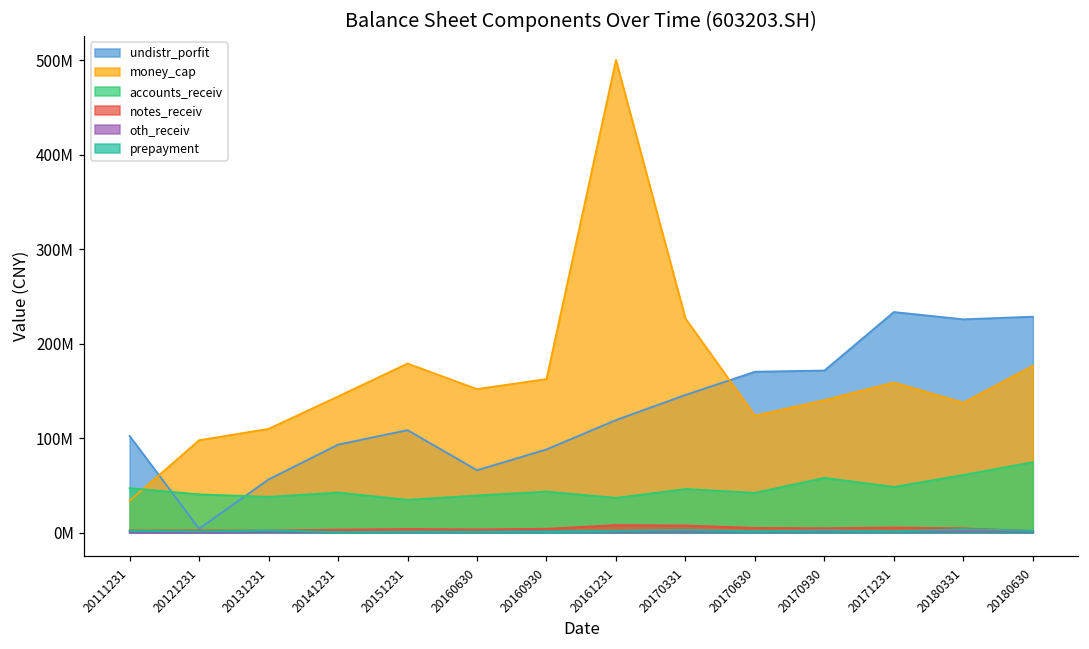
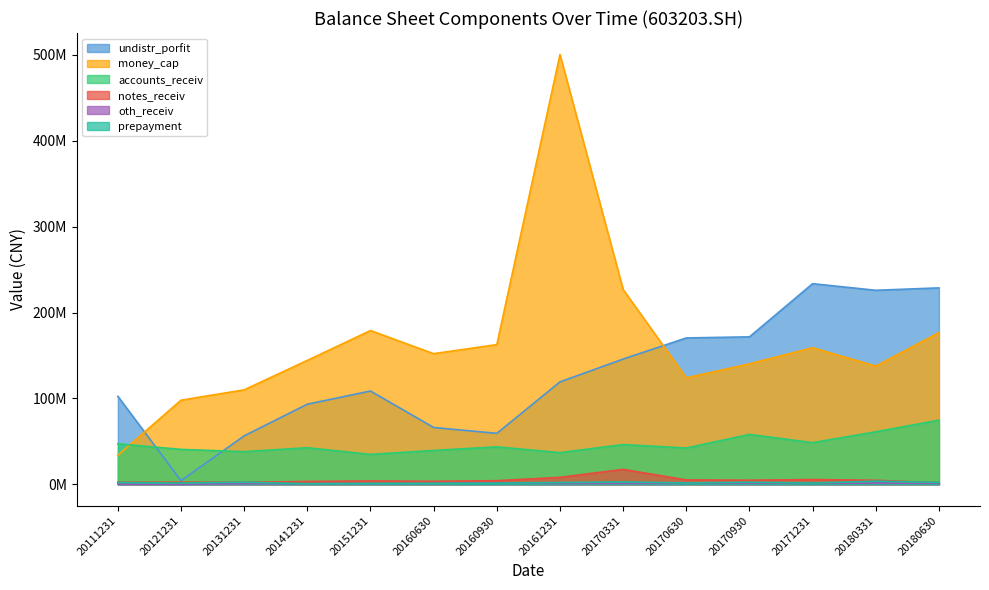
  {
    "undistr_porfit": {
      "20111231": 100000000,
      "20131231": 60000000,
      "20141231": 90000000,
      "20151231": 110000000,
      "20160630": 70000000,
-     "20160930": 90000000,
+     "20160930": 60000000,
      "20161231": 120000000,
      "20170331": 150000000,
      "20170630": 170000000,
      "20170930": 170000000,
      "20171231": 230000000,
      "20180331": 230000000,
      "20180630": 230000000
    },
    "money_cap": {
      "20111231": 30000000,
      "20121231": 100000000,
      "20131231": 110000000,
      "20141231": 140000000,
      "20151231": 180000000,
      "20160630": 150000000,
      "20160930": 160000000,
      "20161231": 500000000,
      "20170331": 230000000,
      "20170630": 120000000,
      "20170930": 140000000,
      "20171231": 160000000,
      "20180331": 140000000,
      "20180630": 180000000
    },
    "notes_receiv": {
      "20161231": 10000000,
-     "20170331": 10000000,
+     "20170331": 20000000,
      "20170630": 10000000,
      "20171231": 10000000
    }
  }
